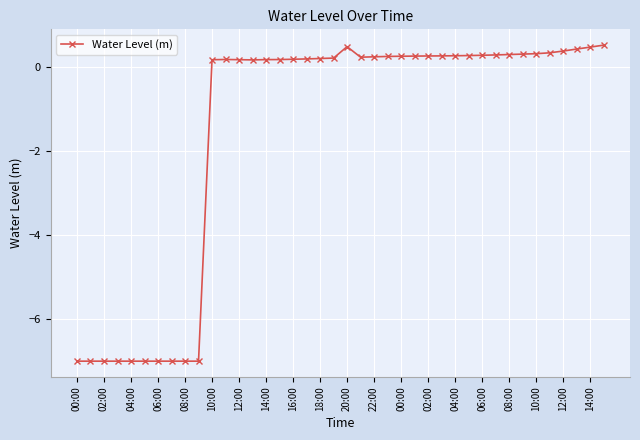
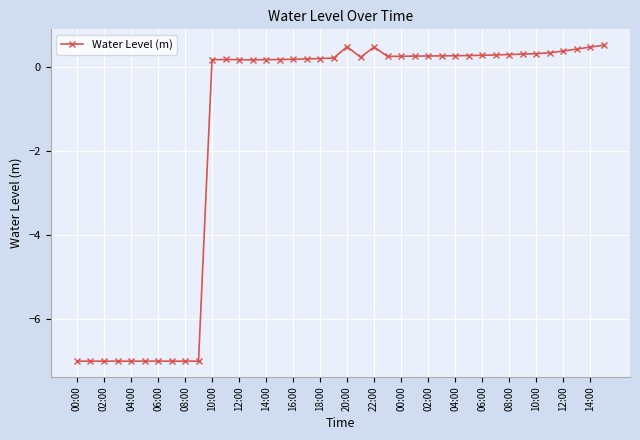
  {
    "16:00": 0.2,
    "18:00": 0.2,
    "20:00": 0.5,
-   "22:00": 0.2
+   "22:00": 0.5
  }
